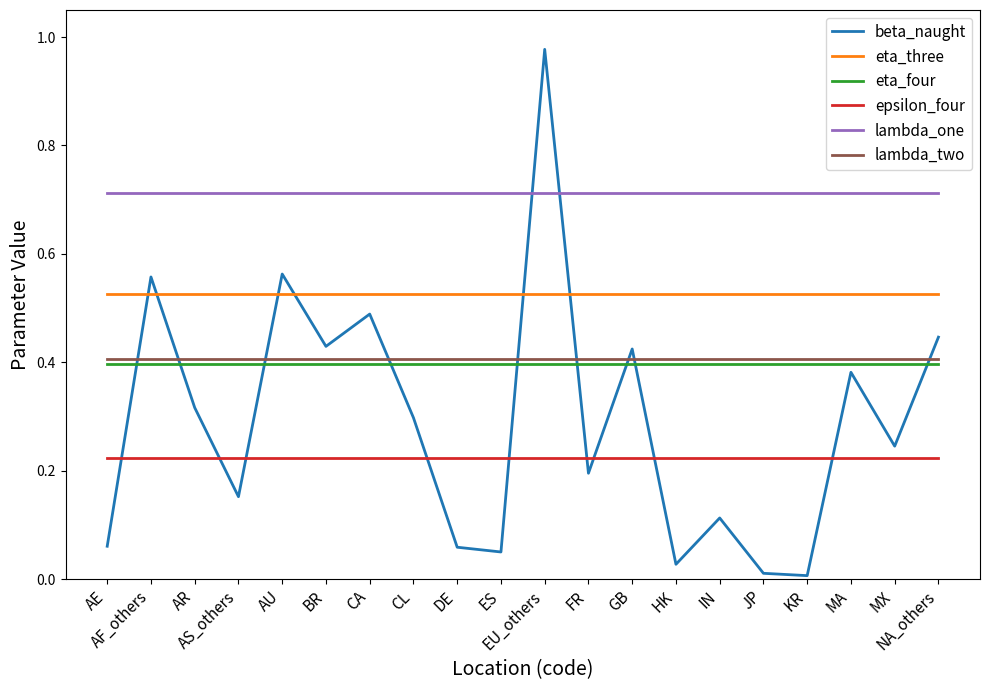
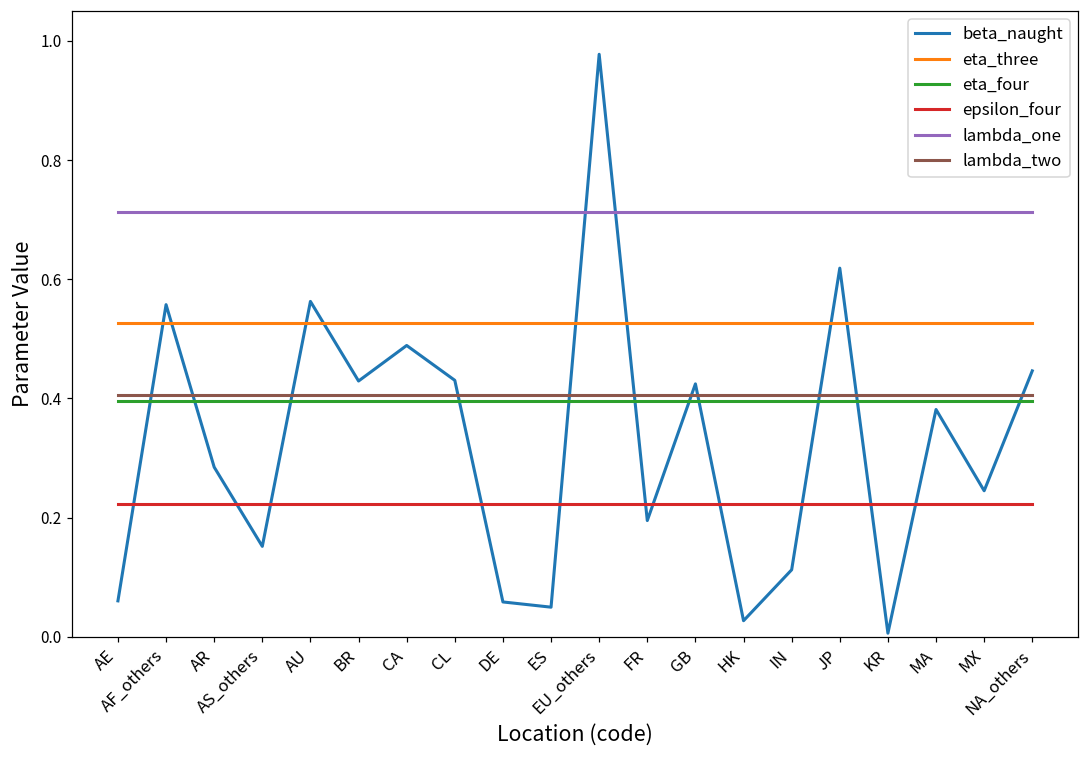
  {
    "beta_naught": {
      "AE": 0.06,
      "AF_others": 0.56,
-     "AR": 0.32,
+     "AR": 0.28,
      "AS_others": 0.15,
      "AU": 0.56,
      "BR": 0.43,
      "CA": 0.49,
-     "CL": 0.30,
+     "CL": 0.43,
      "DE": 0.06,
      "ES": 0.05,
      "EU_others": 0.98,
      "FR": 0.20,
      "GB": 0.42,
      "HK": 0.03,
      "IN": 0.11,
-     "JP": 0.01,
+     "JP": 0.62,
      "KR": 0.01,
      "MA": 0.38,
      "MX": 0.25,
      "NA_others": 0.45
    },
    "eta_three": {
      "AE": 0.53,
      "AF_others": 0.53,
      "AR": 0.53,
      "AS_others": 0.53,
      "AU": 0.53,
      "BR": 0.53,
      "CA": 0.53,
      "CL": 0.53,
      "DE": 0.53,
      "ES": 0.53,
      "EU_others": 0.53,
      "FR": 0.53,
      "GB": 0.53,
      "HK": 0.53,
      "IN": 0.53,
      "JP": 0.53,
      "KR": 0.53,
      "MA": 0.53,
      "MX": 0.53,
      "NA_others": 0.53
    },
    "eta_four": {
      "AE": 0.40,
      "AF_others": 0.40,
      "AR": 0.40,
      "AS_others": 0.40,
      "AU": 0.40,
      "BR": 0.40,
      "CA": 0.40,
      "CL": 0.40,
      "DE": 0.40,
      "ES": 0.40,
      "EU_others": 0.40,
      "FR": 0.40,
      "GB": 0.40,
      "HK": 0.40,
      "IN": 0.40,
      "JP": 0.40,
      "KR": 0.40,
      "MA": 0.40,
      "MX": 0.40,
      "NA_others": 0.40
    },
    "epsilon_four": {
      "AE": 0.22,
      "AF_others": 0.22,
      "AR": 0.22,
      "AS_others": 0.22,
      "AU": 0.22,
      "BR": 0.22,
      "CA": 0.22,
      "CL": 0.22,
      "DE": 0.22,
      "ES": 0.22,
      "EU_others": 0.22,
      "FR": 0.22,
      "GB": 0.22,
      "HK": 0.22,
      "IN": 0.22,
      "JP": 0.22,
      "KR": 0.22,
      "MA": 0.22,
      "MX": 0.22,
      "NA_others": 0.22
    },
    "lambda_one": {
      "AE": 0.71,
      "AF_others": 0.71,
      "AR": 0.71,
      "AS_others": 0.71,
      "AU": 0.71,
      "BR": 0.71,
      "CA": 0.71,
      "CL": 0.71,
      "DE": 0.71,
      "ES": 0.71,
      "EU_others": 0.71,
      "FR": 0.71,
      "GB": 0.71,
      "HK": 0.71,
      "IN": 0.71,
      "JP": 0.71,
      "KR": 0.71,
      "MA": 0.71,
      "MX": 0.71,
      "NA_others": 0.71
    },
    "lambda_two": {
      "AE": 0.41,
      "AF_others": 0.41,
      "AR": 0.41,
      "AS_others": 0.41,
      "AU": 0.41,
      "BR": 0.41,
      "CA": 0.41,
      "CL": 0.41,
      "DE": 0.41,
      "ES": 0.41,
      "EU_others": 0.41,
      "FR": 0.41,
      "GB": 0.41,
      "HK": 0.41,
      "IN": 0.41,
      "JP": 0.41,
      "KR": 0.41,
      "MA": 0.41,
      "MX": 0.41,
      "NA_others": 0.41
    }
  }
